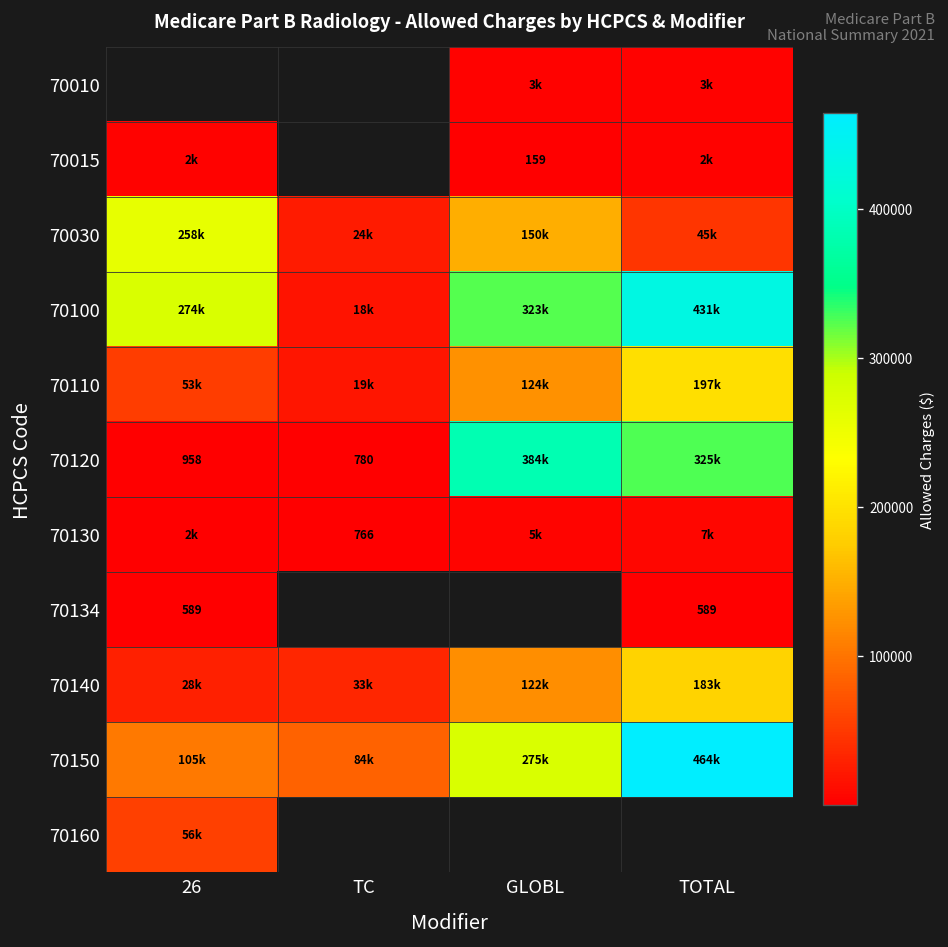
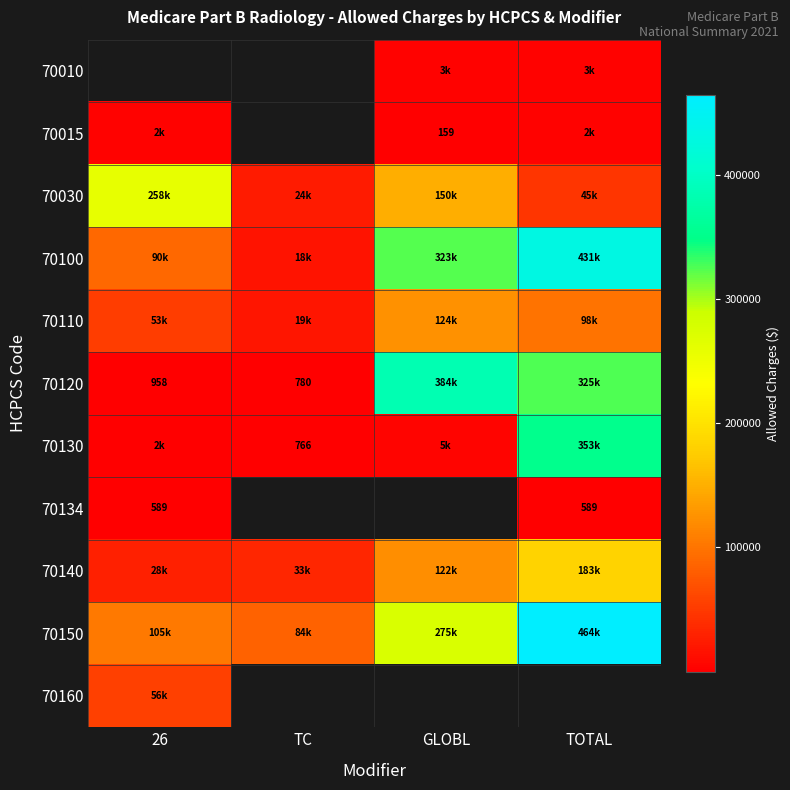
  {
    "70010": {
      "GLOBL": "3k",
      "TOTAL": "3k"
    },
    "70015": {
      "26": "2k",
      "GLOBL": "159",
      "TOTAL": "2k"
    },
    "70030": {
      "26": "258k",
      "TC": "24k",
      "GLOBL": "150k",
      "TOTAL": "45k"
    },
    "70100": {
-     "26": "274k",
+     "26": "90k",
      "TC": "18k",
      "GLOBL": "323k",
      "TOTAL": "431k"
    },
    "70110": {
      "26": "53k",
      "TC": "19k",
      "GLOBL": "124k",
-     "TOTAL": "197k"
+     "TOTAL": "98k"
    },
    "70120": {
      "26": "958",
      "TC": "780",
      "GLOBL": "384k",
      "TOTAL": "325k"
    },
    "70130": {
      "26": "2k",
      "TC": "766",
      "GLOBL": "5k",
-     "TOTAL": "7k"
+     "TOTAL": "353k"
    },
    "70134": {
      "26": "589",
      "TOTAL": "589"
    },
    "70140": {
      "26": "28k",
      "TC": "33k",
      "GLOBL": "122k",
      "TOTAL": "183k"
    },
    "70150": {
      "26": "105k",
      "TC": "84k",
      "GLOBL": "275k",
      "TOTAL": "464k"
    },
    "70160": {
      "26": "56k"
    }
  }
